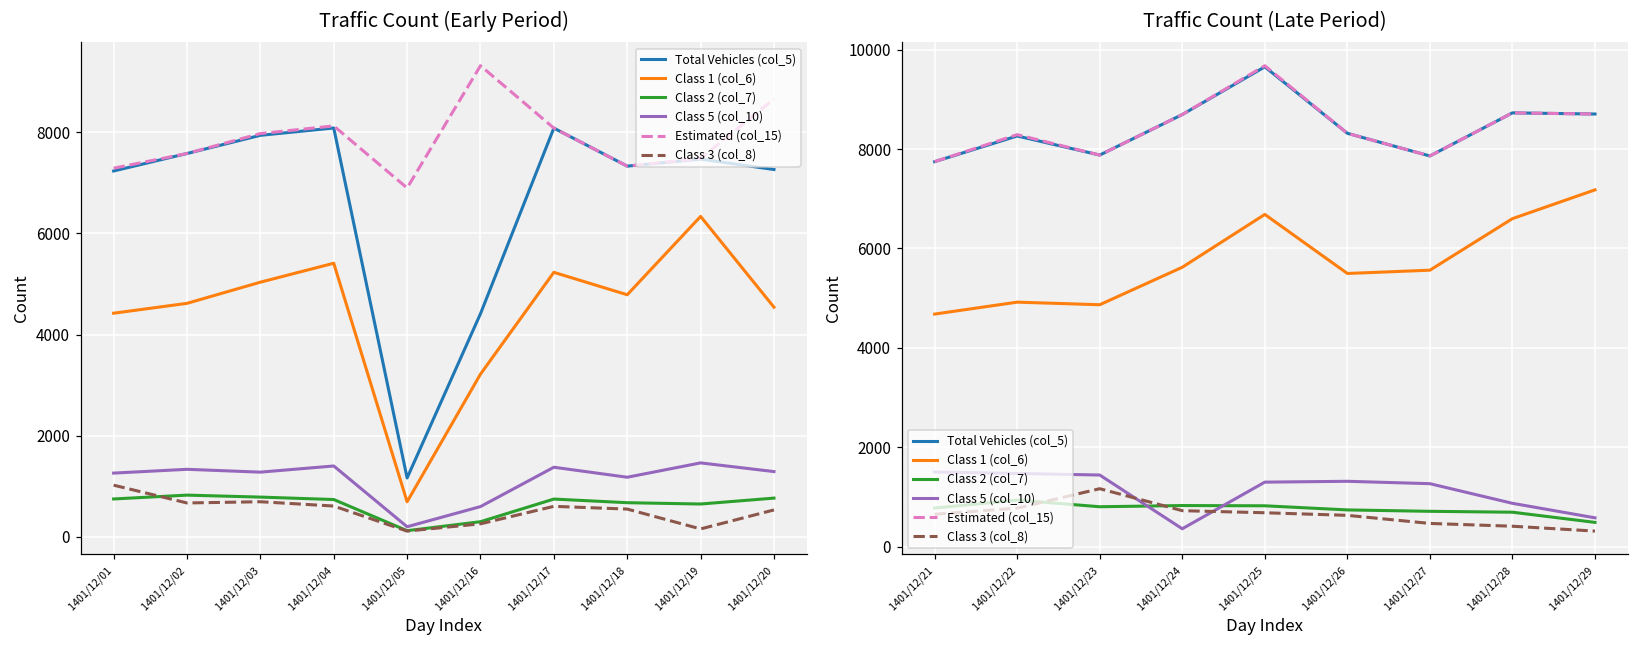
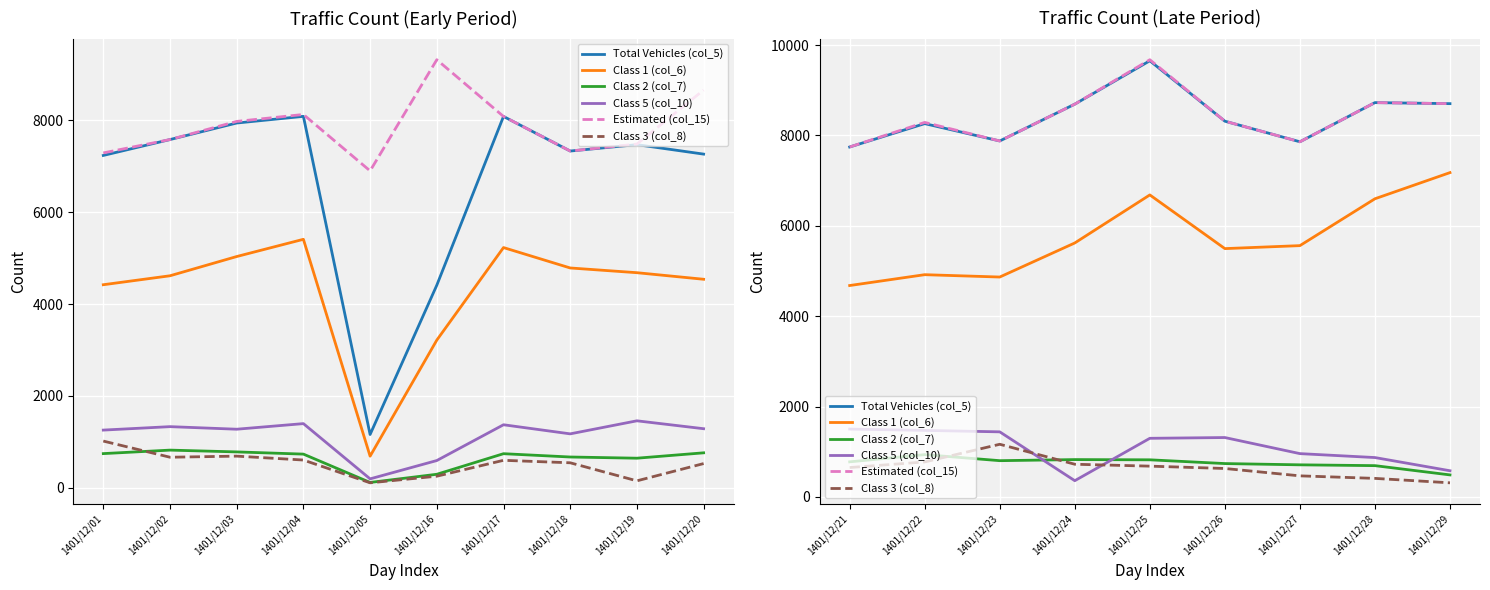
  {
    "Traffic Count (Early Period)": {
      "Total Vehicles (col_5)": {
        "1401/12/05": 1200,
        "1401/12/16": 4400,
        "1401/12/20": 7300
      },
      "Class 1 (col_6)": {
        "1401/12/01": 4400,
        "1401/12/02": 4600,
        "1401/12/03": 5000,
        "1401/12/04": 5400,
        "1401/12/05": 700,
        "1401/12/16": 3200,
        "1401/12/17": 5200,
        "1401/12/18": 4800,
-       "1401/12/19": 6300,
+       "1401/12/19": 4700,
        "1401/12/20": 4500
      },
      "Class 2 (col_7)": {
        "1401/12/01": 700,
        "1401/12/02": 800,
        "1401/12/03": 800,
        "1401/12/04": 700,
        "1401/12/17": 700,
        "1401/12/18": 700,
        "1401/12/19": 600,
        "1401/12/20": 800
      },
      "Class 5 (col_10)": {
        "1401/12/01": 1300,
        "1401/12/02": 1300,
        "1401/12/03": 1300,
        "1401/12/04": 1400,
        "1401/12/05": 200,
        "1401/12/16": 600,
        "1401/12/17": 1400,
        "1401/12/18": 1200,
        "1401/12/19": 1500,
        "1401/12/20": 1300
      },
      "Estimated (col_15)": {
        "1401/12/05": 6900,
        "1401/12/16": 9300
      },
      "Class 3 (col_8)": {
        "1401/12/01": 1000,
        "1401/12/02": 700,
        "1401/12/03": 700,
        "1401/12/04": 600,
        "1401/12/17": 600,
        "1401/12/18": 500,
        "1401/12/19": 200,
        "1401/12/20": 500
      }
    },
    "Traffic Count (Late Period)": {
      "Class 1 (col_6)": {
        "1401/12/21": 4700,
        "1401/12/22": 4900,
        "1401/12/23": 4900,
        "1401/12/24": 5600,
        "1401/12/25": 6700,
        "1401/12/26": 5500,
        "1401/12/27": 5600,
        "1401/12/28": 6600,
        "1401/12/29": 7200
      },
      "Class 2 (col_7)": {
        "1401/12/23": 800,
        "1401/12/24": 800,
        "1401/12/25": 800,
        "1401/12/26": 700,
        "1401/12/27": 700,
        "1401/12/28": 700,
        "1401/12/29": 500
      },
      "Class 5 (col_10)": {
        "1401/12/23": 1400,
        "1401/12/24": 400,
        "1401/12/25": 1300,
        "1401/12/26": 1300,
-       "1401/12/27": 1300,
+       "1401/12/27": 1000,
        "1401/12/28": 900,
        "1401/12/29": 600
      },
      "Class 3 (col_8)": {
        "1401/12/23": 1200,
        "1401/12/24": 700,
        "1401/12/25": 700,
        "1401/12/26": 600,
        "1401/12/27": 500,
        "1401/12/28": 400,
        "1401/12/29": 300
      }
    }
  }
